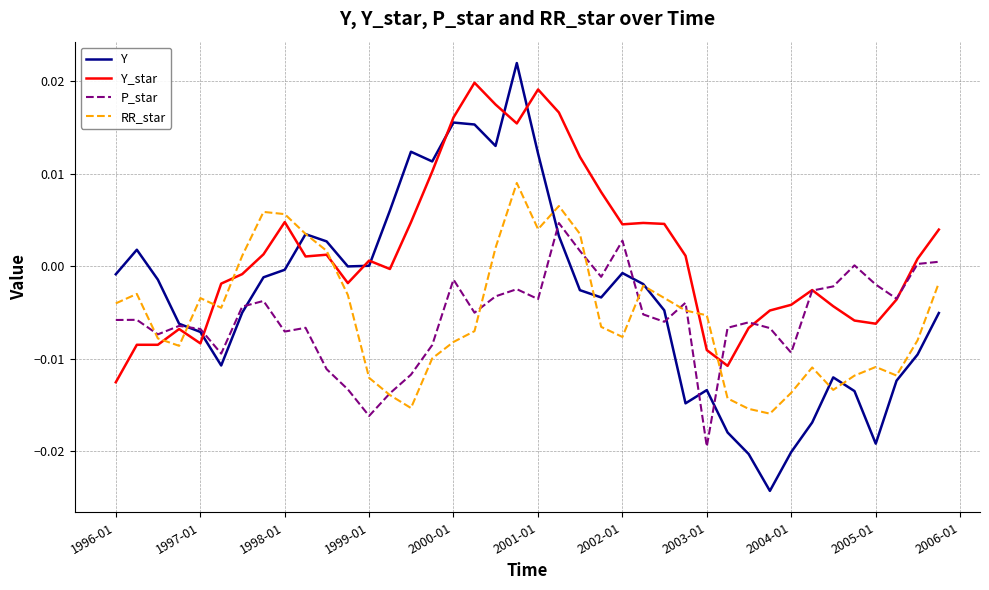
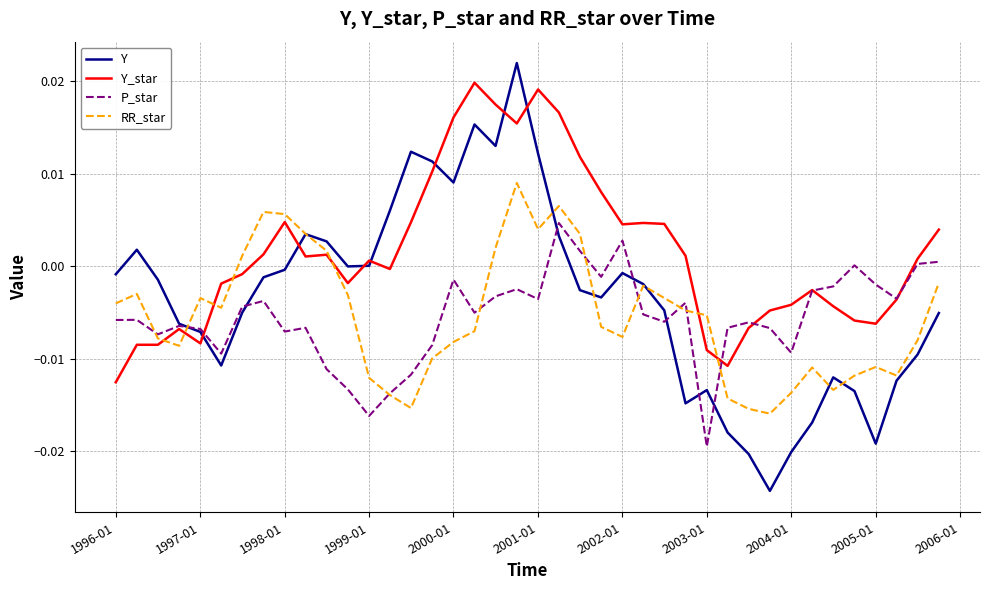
  {
    "Y": {
      "1996-01": -0.001,
      "1997-01": -0.007,
      "1998-01": 0.000,
      "1999-01": 0.000,
-     "2000-01": 0.016,
+     "2000-01": 0.009,
      "2001-01": 0.012,
      "2002-01": -0.001,
      "2003-01": -0.013,
      "2004-01": -0.020,
      "2005-01": -0.019
    },
    "Y_star": {
      "1996-01": -0.013,
      "1997-01": -0.008,
      "1998-01": 0.005,
      "1999-01": 0.001,
      "2000-01": 0.016,
      "2001-01": 0.019,
      "2002-01": 0.005,
      "2003-01": -0.009,
      "2004-01": -0.004,
      "2005-01": -0.006
    },
    "P_star": {
      "1996-01": -0.006,
      "1997-01": -0.007,
      "1998-01": -0.007,
      "1999-01": -0.016,
      "2000-01": -0.001,
      "2001-01": -0.004,
      "2002-01": 0.003,
      "2003-01": -0.020,
      "2004-01": -0.009,
      "2005-01": -0.002
    },
    "RR_star": {
      "1996-01": -0.004,
      "1997-01": -0.003,
      "1998-01": 0.006,
      "1999-01": -0.012,
      "2000-01": -0.008,
      "2001-01": 0.004,
      "2002-01": -0.008,
      "2003-01": -0.005,
      "2004-01": -0.014,
      "2005-01": -0.011
    }
  }
